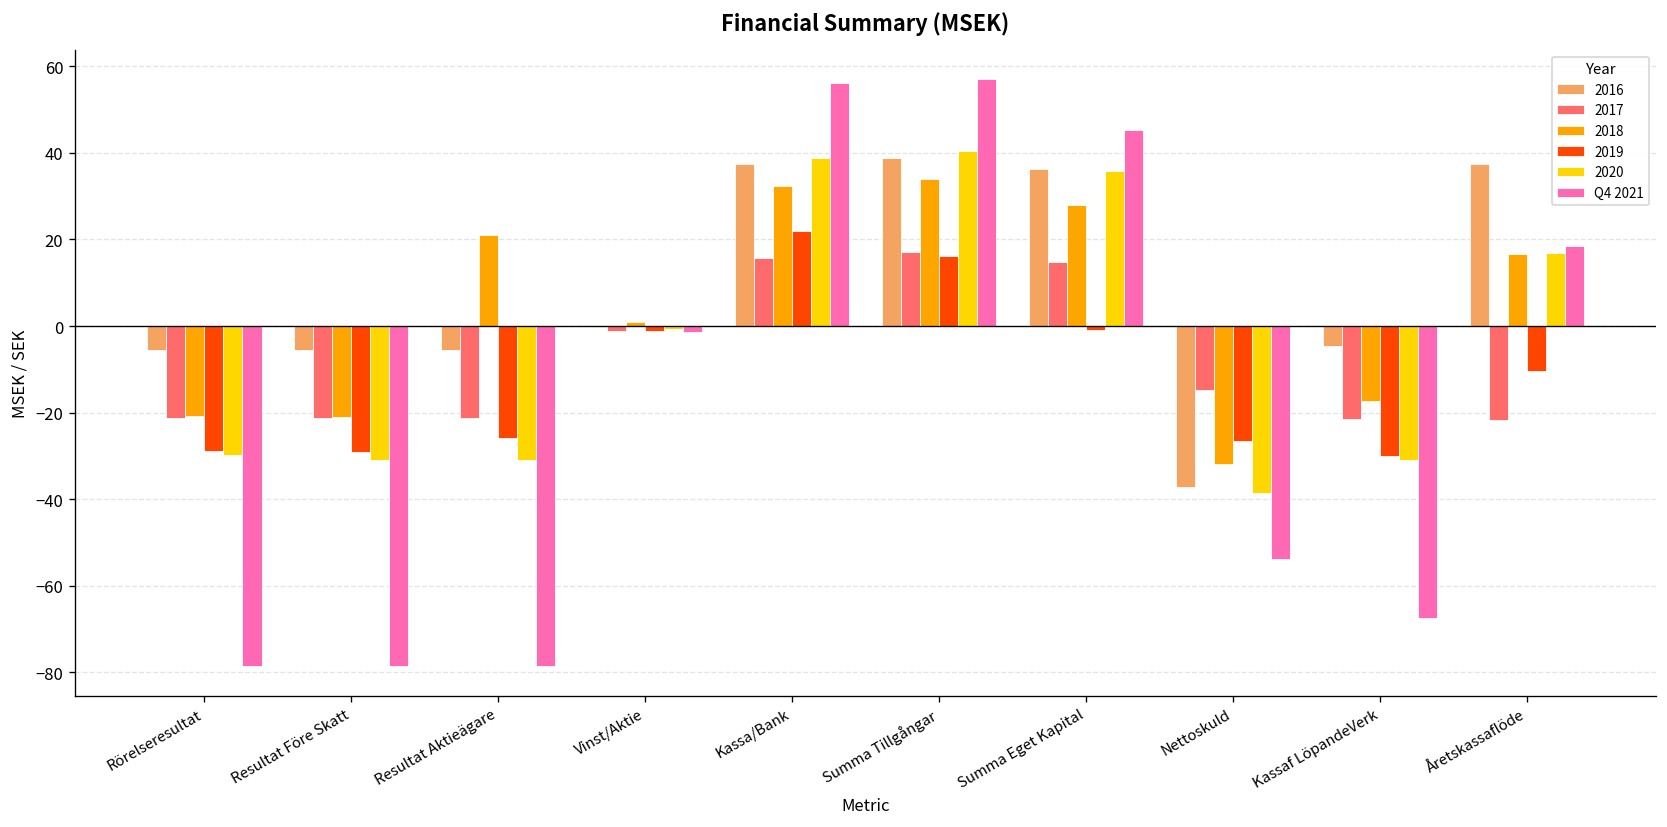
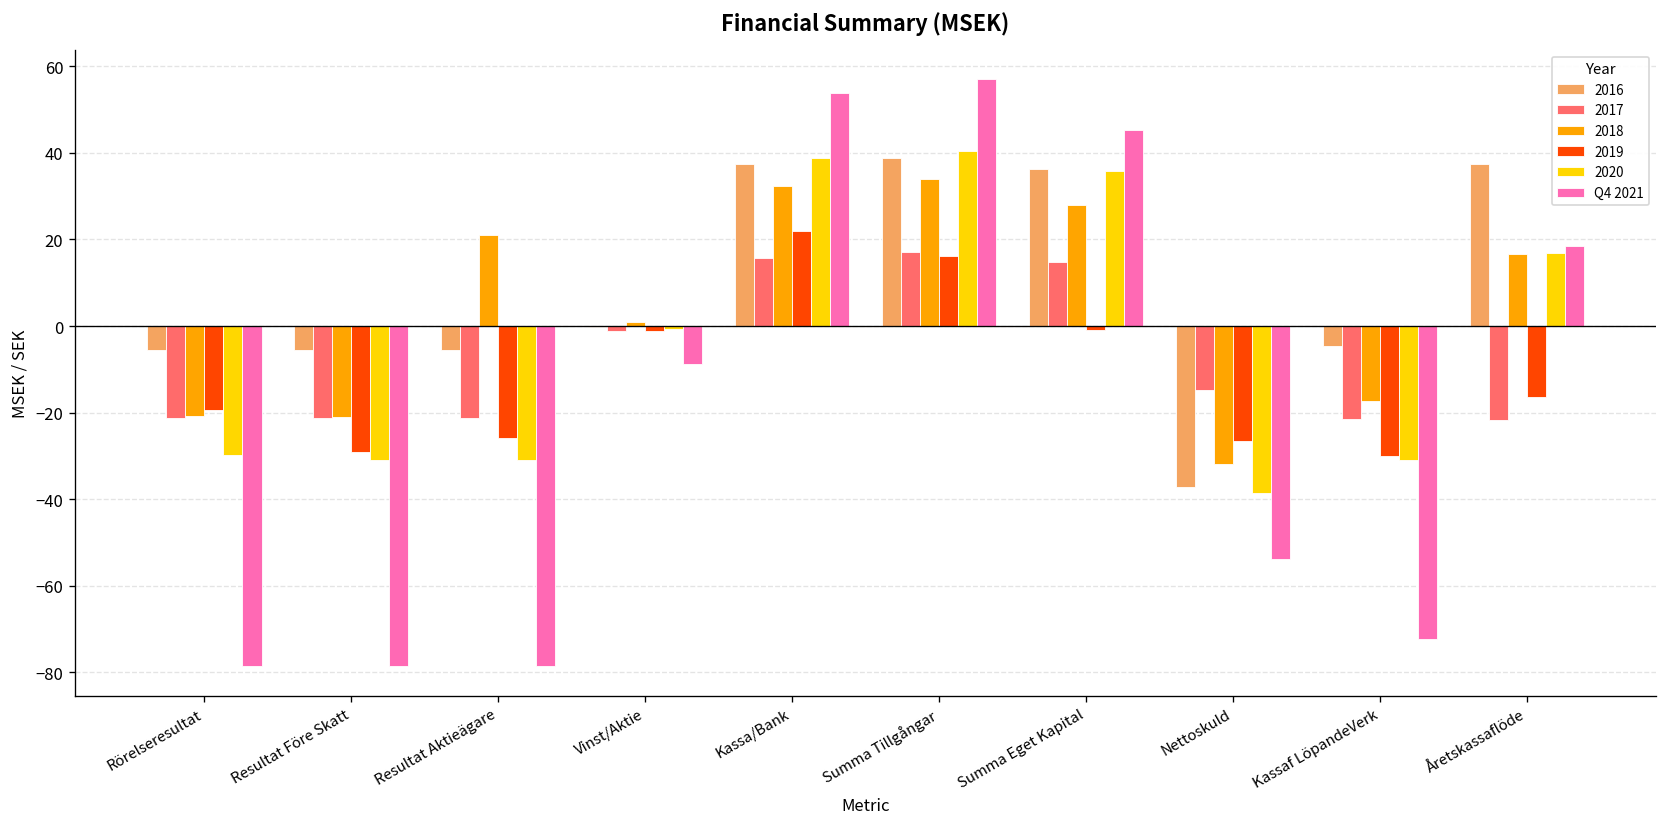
  {
    "2019": {
-     "Rörelseresultat": -29,
+     "Rörelseresultat": -19,
      "Resultat Före Skatt": -29,
      "Resultat Aktieägare": -26,
      "Vinst/Aktie": -1,
      "Kassa/Bank": 22,
      "Summa Tillgångar": 16,
      "Summa Eget Kapital": -1,
      "Nettoskuld": -27,
      "Kassaf LöpandeVerk": -30,
-     "Åretskassaflöde": -10
+     "Åretskassaflöde": -16
    },
    "Q4 2021": {
      "Rörelseresultat": -79,
      "Resultat Före Skatt": -79,
      "Resultat Aktieägare": -79,
-     "Vinst/Aktie": -1,
-     "Kassa/Bank": 56,
+     "Vinst/Aktie": -9,
+     "Kassa/Bank": 54,
      "Summa Tillgångar": 57,
      "Summa Eget Kapital": 45,
      "Nettoskuld": -54,
-     "Kassaf LöpandeVerk": -67,
+     "Kassaf LöpandeVerk": -72,
      "Åretskassaflöde": 18
    }
  }
